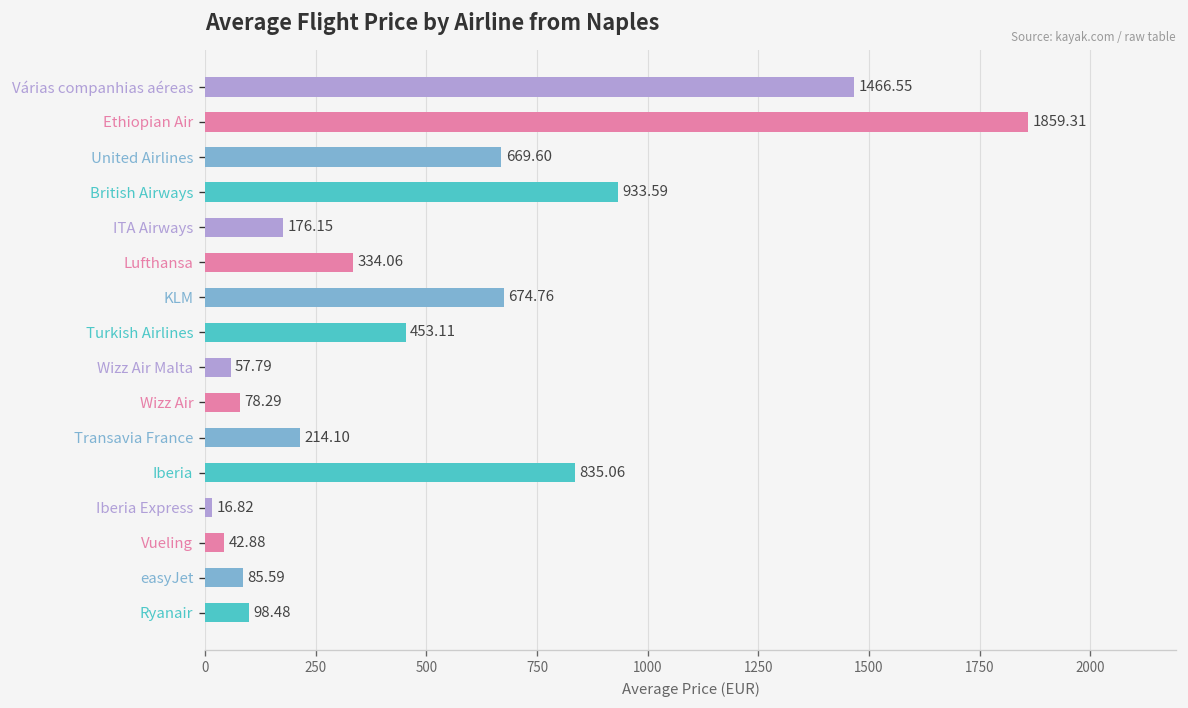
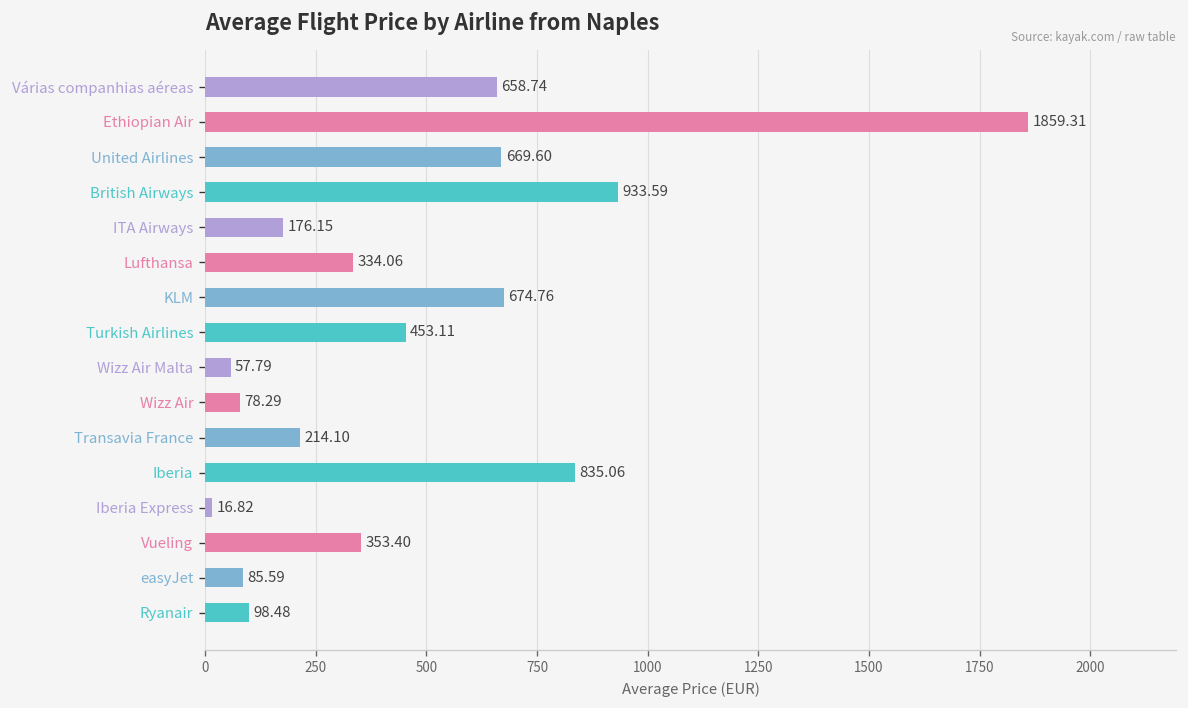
  {
-   "Várias companhias aéreas": 1466.55,
+   "Várias companhias aéreas": 658.74,
    "Ethiopian Air": 1859.31,
    "United Airlines": 669.60,
    "British Airways": 933.59,
    "ITA Airways": 176.15,
    "Lufthansa": 334.06,
    "KLM": 674.76,
    "Turkish Airlines": 453.11,
    "Wizz Air Malta": 57.79,
    "Wizz Air": 78.29,
    "Transavia France": 214.10,
    "Iberia": 835.06,
    "Iberia Express": 16.82,
-   "Vueling": 42.88,
+   "Vueling": 353.40,
    "easyJet": 85.59,
    "Ryanair": 98.48
  }
